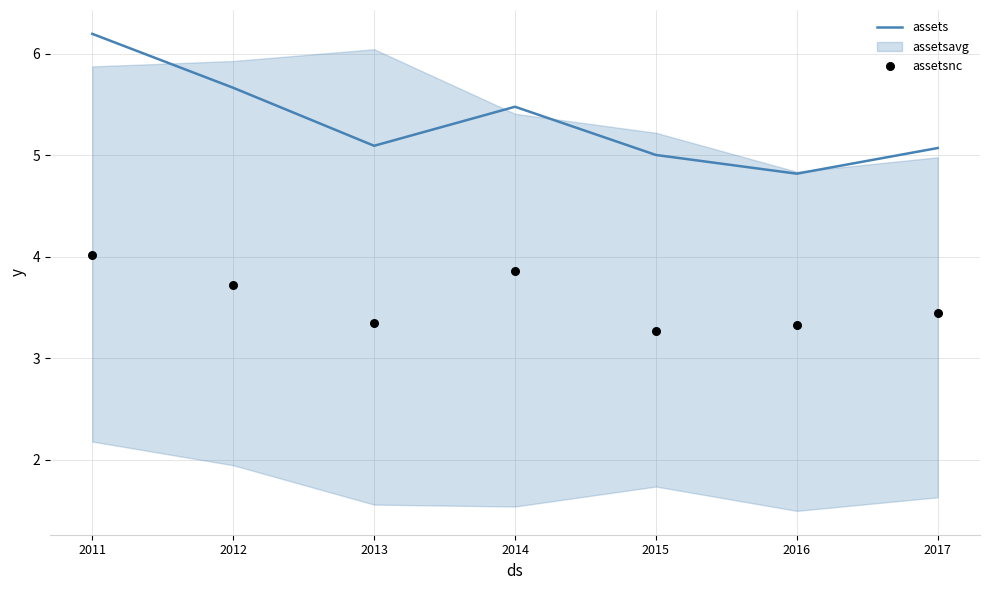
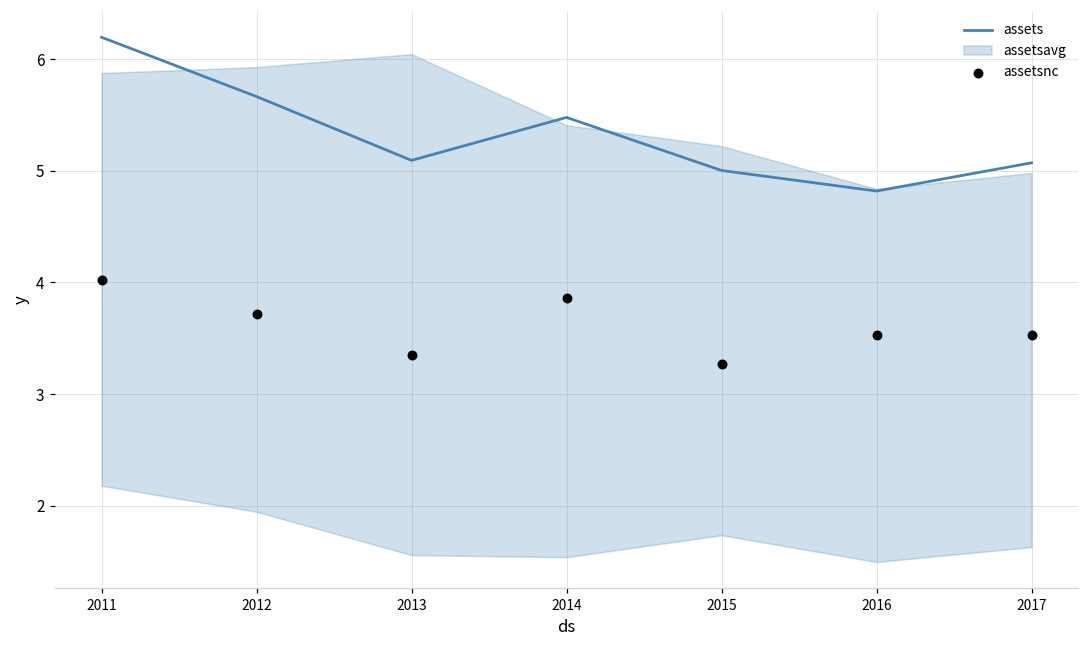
  {
    "assetsnc": {
-     "2016": 3.32,
-     "2017": 3.44
+     "2016": 3.53,
+     "2017": 3.53
    }
  }
